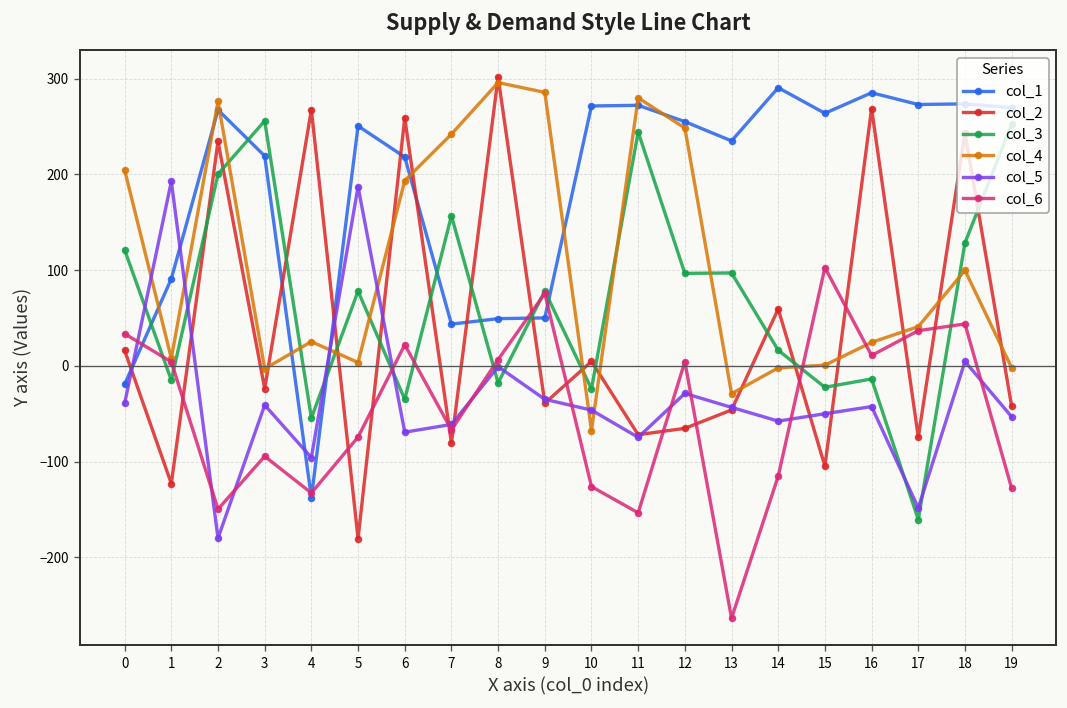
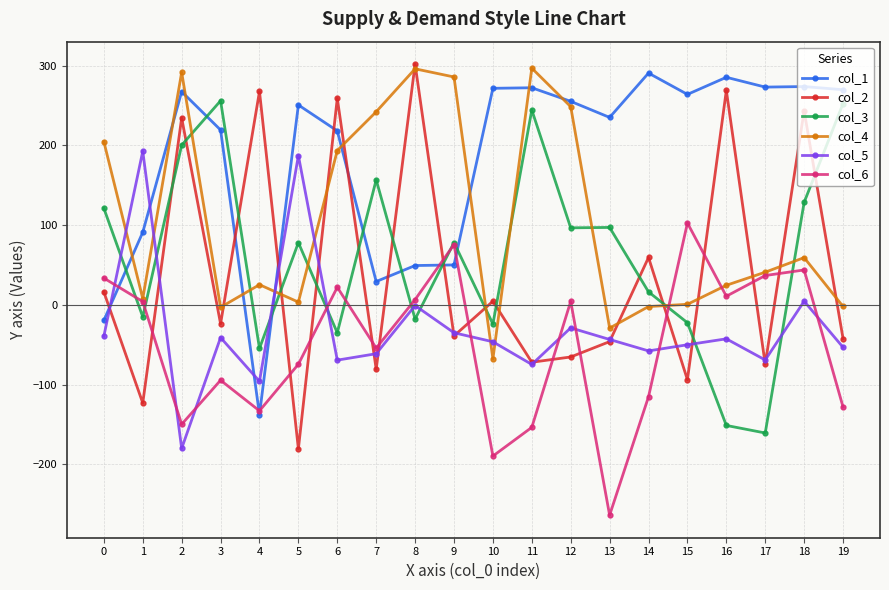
  {
    "col_1": {
      "0": -20,
      "1": 90,
      "2": 270,
      "3": 220,
      "4": -140,
      "5": 250,
      "6": 220,
-     "7": 40,
+     "7": 30,
      "8": 50,
      "9": 50,
      "10": 270,
      "11": 270,
      "12": 260,
      "13": 230,
      "14": 290,
      "15": 260,
      "16": 290,
      "17": 270
    },
    "col_2": {
      "0": 20,
      "1": -120,
      "2": 230,
      "3": -20,
      "4": 270,
      "5": -180,
      "6": 260,
      "7": -80,
      "8": 300,
      "9": -40,
      "10": 0,
      "12": -70,
      "14": 60,
-     "15": -100,
+     "15": -90,
      "16": 270,
      "17": -70,
      "19": -40
    },
    "col_3": {
      "0": 120,
      "1": -20,
      "2": 200,
      "3": 260,
      "4": -50,
      "5": 80,
      "6": -40,
      "7": 160,
      "8": -20,
      "10": -20,
      "11": 240,
      "12": 100,
      "13": 100,
      "14": 20,
      "15": -20,
-     "16": -10,
+     "16": -150,
      "17": -160,
      "18": 130
    },
    "col_4": {
      "0": 200,
      "1": 10,
-     "2": 280,
+     "2": 290,
      "3": 0,
      "4": 30,
      "5": 0,
      "6": 190,
      "7": 240,
      "8": 300,
      "9": 290,
      "10": -70,
-     "11": 280,
+     "11": 300,
      "12": 250,
      "13": -30,
      "14": 0,
      "15": 0,
      "16": 20,
      "17": 40,
-     "18": 100,
+     "18": 60,
      "19": 0
    },
    "col_5": {
      "0": -40,
      "1": 190,
      "2": -180,
      "3": -40,
      "4": -100,
      "5": 190,
      "6": -70,
      "7": -60,
      "8": 0,
      "9": -40,
      "10": -50,
      "12": -30,
      "14": -60,
      "15": -50,
      "16": -40,
-     "17": -150,
+     "17": -70,
      "18": 0,
      "19": -50
    },
    "col_6": {
      "0": 30,
      "1": 0,
      "2": -150,
      "3": -90,
      "4": -130,
      "5": -70,
      "6": 20,
-     "7": -70,
+     "7": -50,
      "8": 10,
-     "10": -130,
+     "10": -190,
      "11": -150,
      "12": 0,
      "13": -260,
      "14": -120,
      "15": 100,
      "16": 10,
      "17": 40,
      "18": 40,
      "19": -130
    }
  }
